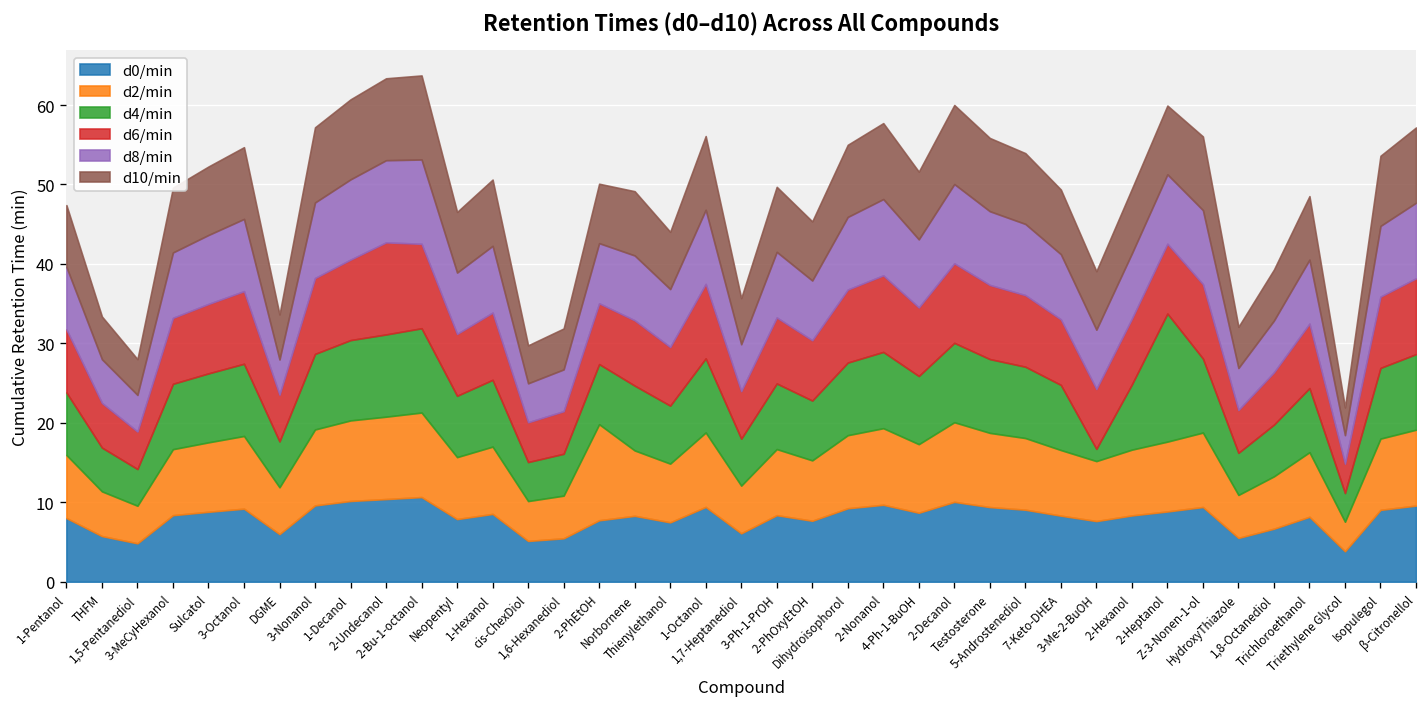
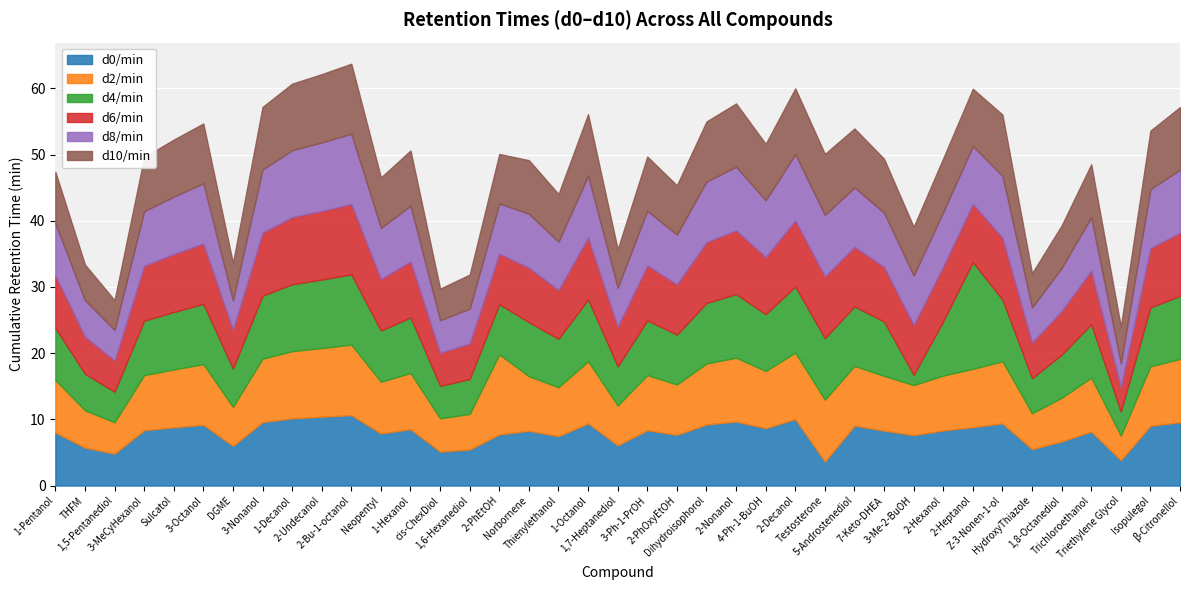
  {
    "d0/min": {
      "1-Pentanol": 8,
      "THFM": 6,
      "1,5-Pentanediol": 5,
      "3-MeCyHexanol": 8,
      "Sulcatol": 9,
      "3-Octanol": 9,
      "DGME": 6,
      "3-Nonanol": 10,
      "1-Decanol": 10,
      "2-Undecanol": 10,
      "2-Bu-1-octanol": 11,
      "Neopentyl": 8,
      "1-Hexanol": 9,
      "cis-ChexDiol": 5,
      "1,6-Hexanediol": 5,
      "2-PhEtOH": 8,
      "Norbornene": 8,
      "Thienylethanol": 7,
      "1-Octanol": 9,
      "1,7-Heptanediol": 6,
      "3-Ph-1-PrOH": 8,
      "2-PhOxyEtOH": 8,
      "Dihydroisophorol": 9,
      "2-Nonanol": 10,
      "4-Ph-1-BuOH": 9,
      "2-Decanol": 10,
-     "Testosterone": 9,
+     "Testosterone": 4,
      "5-Androstenediol": 9,
      "7-Keto-DHEA": 8,
      "3-Me-2-BuOH": 8,
      "2-Hexanol": 8,
      "2-Heptanol": 9,
      "Z-3-Nonen-1-ol": 9,
      "HydroxyThiazole": 6,
      "1,8-Octanediol": 7,
      "Trichloroethanol": 8,
      "Triethylene Glycol": 4,
      "Isopulegol": 9,
      "β-Citronellol": 10
    },
    "d6/min": {
      "1-Pentanol": 8,
      "THFM": 6,
      "1,5-Pentanediol": 5,
      "3-MeCyHexanol": 8,
      "Sulcatol": 9,
      "3-Octanol": 9,
      "DGME": 6,
      "3-Nonanol": 10,
      "1-Decanol": 10,
-     "2-Undecanol": 12,
+     "2-Undecanol": 10,
      "2-Bu-1-octanol": 11,
      "Neopentyl": 8,
      "1-Hexanol": 8,
      "cis-ChexDiol": 5,
      "1,6-Hexanediol": 5,
      "2-PhEtOH": 8,
      "Norbornene": 8,
      "Thienylethanol": 7,
      "1-Octanol": 9,
      "1,7-Heptanediol": 6,
      "3-Ph-1-PrOH": 8,
      "2-PhOxyEtOH": 8,
      "Dihydroisophorol": 9,
      "2-Nonanol": 10,
      "4-Ph-1-BuOH": 9,
      "2-Decanol": 10,
      "Testosterone": 9,
      "5-Androstenediol": 9,
      "7-Keto-DHEA": 8,
      "3-Me-2-BuOH": 8,
      "2-Hexanol": 8,
      "2-Heptanol": 9,
      "Z-3-Nonen-1-ol": 9,
      "HydroxyThiazole": 5,
      "1,8-Octanediol": 7,
      "Trichloroethanol": 8,
      "Triethylene Glycol": 4,
      "Isopulegol": 9,
      "β-Citronellol": 10
    },
    "d10/min": {
      "1-Pentanol": 8,
      "THFM": 5,
      "1,5-Pentanediol": 5,
      "Sulcatol": 9,
      "3-Octanol": 9,
      "DGME": 6,
      "3-Nonanol": 9,
      "1-Decanol": 10,
      "2-Undecanol": 10,
      "2-Bu-1-octanol": 11,
      "Neopentyl": 8,
      "1-Hexanol": 8,
      "cis-ChexDiol": 5,
      "1,6-Hexanediol": 5,
      "2-PhEtOH": 7,
      "Norbornene": 8,
      "Thienylethanol": 7,
      "1-Octanol": 9,
      "1,7-Heptanediol": 6,
      "3-Ph-1-PrOH": 8,
      "2-PhOxyEtOH": 7,
      "Dihydroisophorol": 9,
      "2-Nonanol": 10,
      "4-Ph-1-BuOH": 9,
      "2-Decanol": 10,
      "Testosterone": 9,
      "5-Androstenediol": 9,
      "7-Keto-DHEA": 8,
      "3-Me-2-BuOH": 7,
      "2-Hexanol": 8,
      "2-Heptanol": 9,
      "Z-3-Nonen-1-ol": 9,
      "HydroxyThiazole": 5,
      "1,8-Octanediol": 6,
      "Trichloroethanol": 8,
-     "Triethylene Glycol": 3,
+     "Triethylene Glycol": 6,
      "Isopulegol": 9,
      "β-Citronellol": 9
    }
  }
